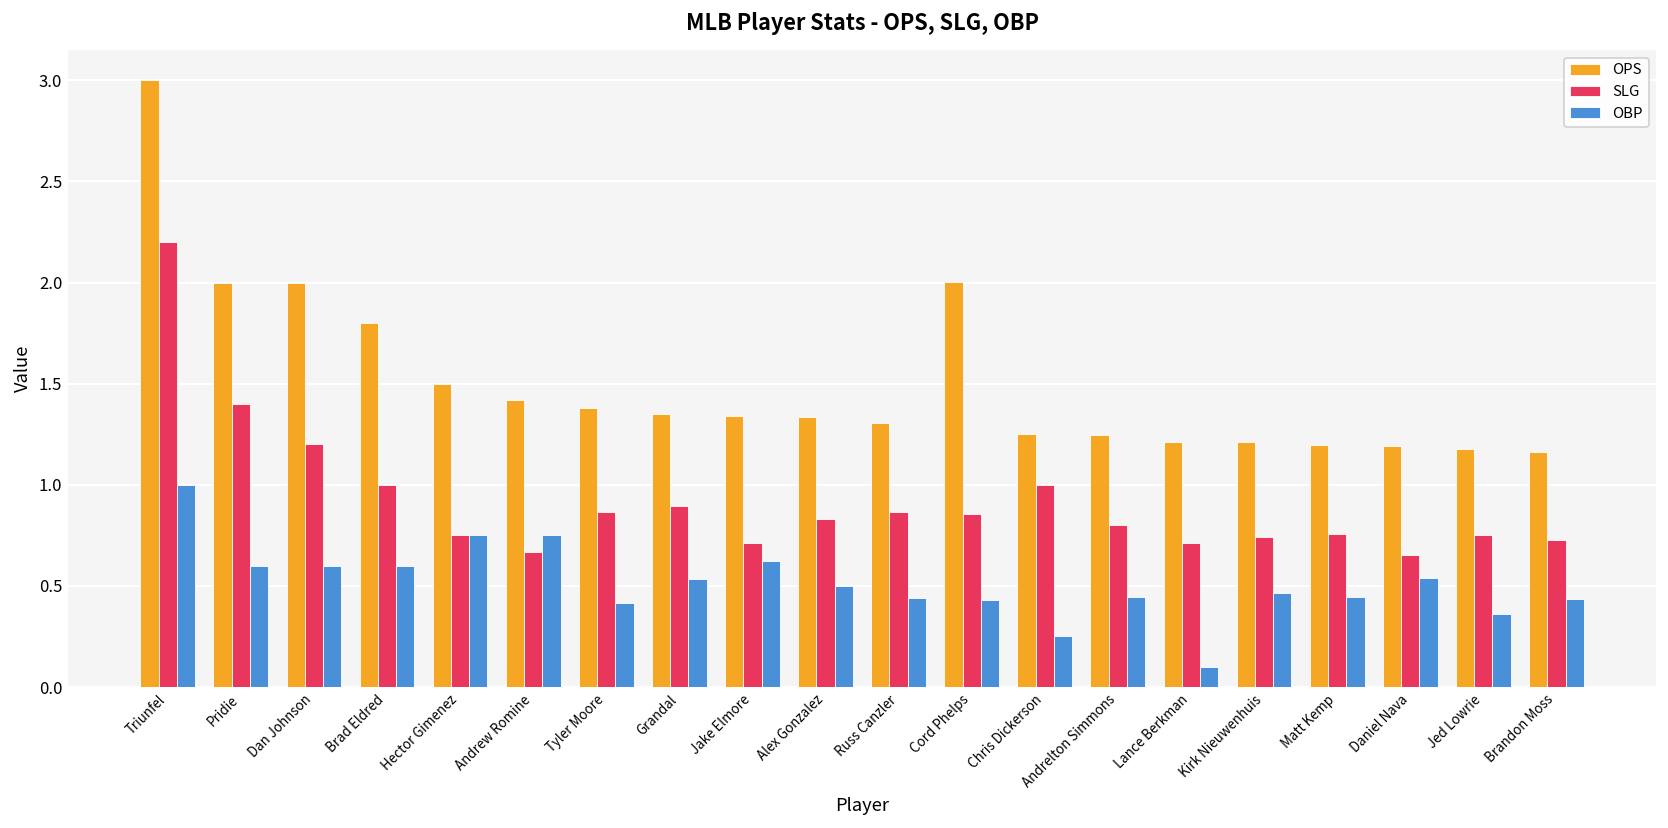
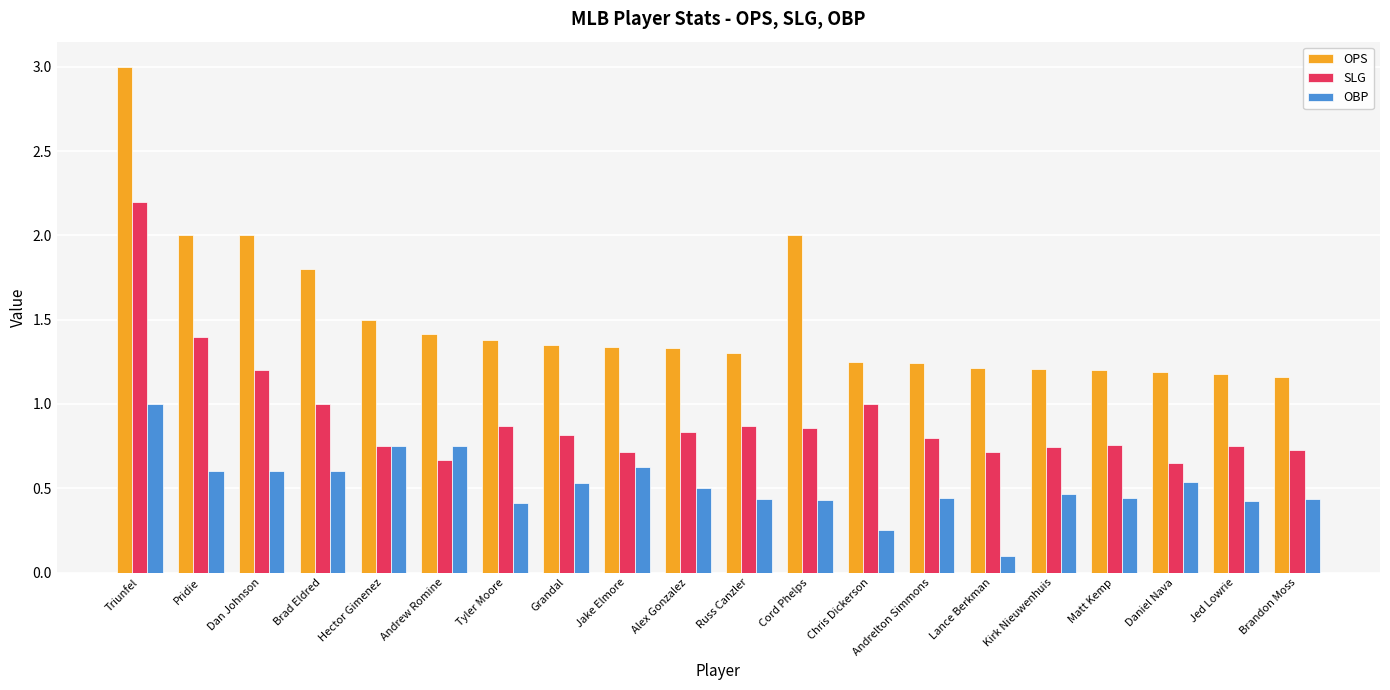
  {
    "OPS": {
      "Triunfel": 3.00,
      "Pridie": 2.00,
      "Dan Johnson": 2.00,
      "Brad Eldred": 1.80,
      "Hector Gimenez": 1.50,
      "Andrew Romine": 1.42,
      "Tyler Moore": 1.38,
      "Grandal": 1.35,
      "Jake Elmore": 1.34,
      "Alex Gonzalez": 1.33,
      "Russ Canzler": 1.30,
      "Cord Phelps": 2.00,
      "Chris Dickerson": 1.25,
      "Andrelton Simmons": 1.24,
      "Lance Berkman": 1.21,
      "Kirk Nieuwenhuis": 1.21,
      "Matt Kemp": 1.20,
      "Daniel Nava": 1.19,
      "Jed Lowrie": 1.18,
      "Brandon Moss": 1.16
    },
    "SLG": {
      "Triunfel": 2.20,
      "Pridie": 1.40,
      "Dan Johnson": 1.20,
      "Brad Eldred": 1.00,
      "Hector Gimenez": 0.75,
      "Andrew Romine": 0.67,
      "Tyler Moore": 0.87,
-     "Grandal": 0.90,
+     "Grandal": 0.82,
      "Jake Elmore": 0.71,
      "Alex Gonzalez": 0.83,
      "Russ Canzler": 0.87,
      "Cord Phelps": 0.86,
      "Chris Dickerson": 1.00,
      "Andrelton Simmons": 0.80,
      "Lance Berkman": 0.71,
      "Kirk Nieuwenhuis": 0.74,
      "Matt Kemp": 0.76,
      "Daniel Nava": 0.65,
      "Jed Lowrie": 0.75,
      "Brandon Moss": 0.73
    },
    "OBP": {
      "Triunfel": 1.00,
      "Pridie": 0.60,
      "Dan Johnson": 0.60,
      "Brad Eldred": 0.60,
      "Hector Gimenez": 0.75,
      "Andrew Romine": 0.75,
      "Tyler Moore": 0.41,
      "Grandal": 0.53,
      "Jake Elmore": 0.63,
      "Alex Gonzalez": 0.50,
      "Russ Canzler": 0.44,
      "Cord Phelps": 0.43,
      "Chris Dickerson": 0.25,
      "Andrelton Simmons": 0.44,
      "Lance Berkman": 0.10,
      "Kirk Nieuwenhuis": 0.47,
      "Matt Kemp": 0.44,
      "Daniel Nava": 0.54,
-     "Jed Lowrie": 0.36,
+     "Jed Lowrie": 0.43,
      "Brandon Moss": 0.44
    }
  }
